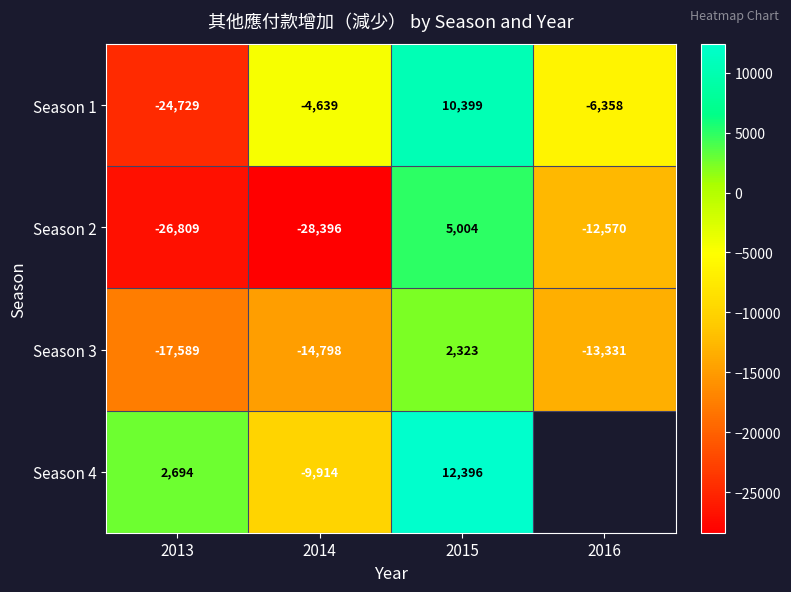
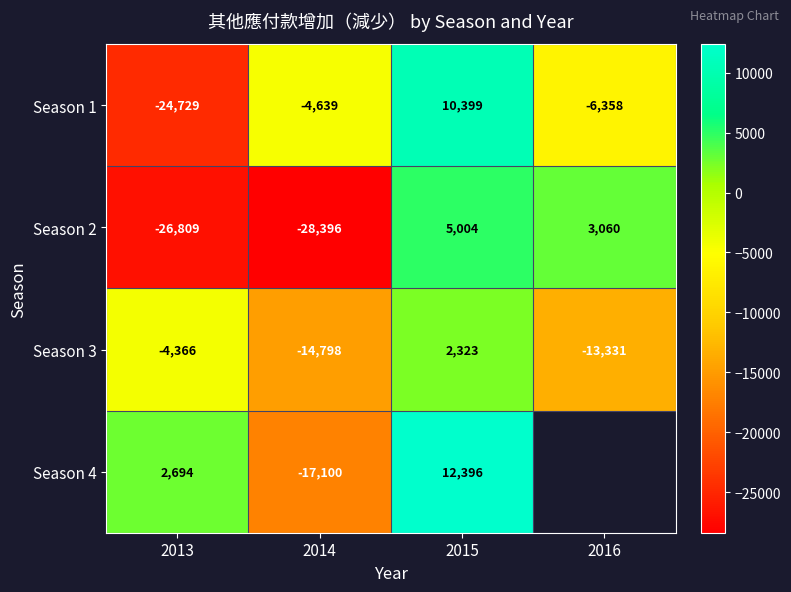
  {
    "Season 1": {
      "2013": "-24,729",
      "2014": "-4,639",
      "2015": "10,399",
      "2016": "-6,358"
    },
    "Season 2": {
      "2013": "-26,809",
      "2014": "-28,396",
      "2015": "5,004",
-     "2016": "-12,570"
+     "2016": "3,060"
    },
    "Season 3": {
-     "2013": "-17,589",
+     "2013": "-4,366",
      "2014": "-14,798",
      "2015": "2,323",
      "2016": "-13,331"
    },
    "Season 4": {
      "2013": "2,694",
-     "2014": "-9,914",
+     "2014": "-17,100",
      "2015": "12,396"
    }
  }
